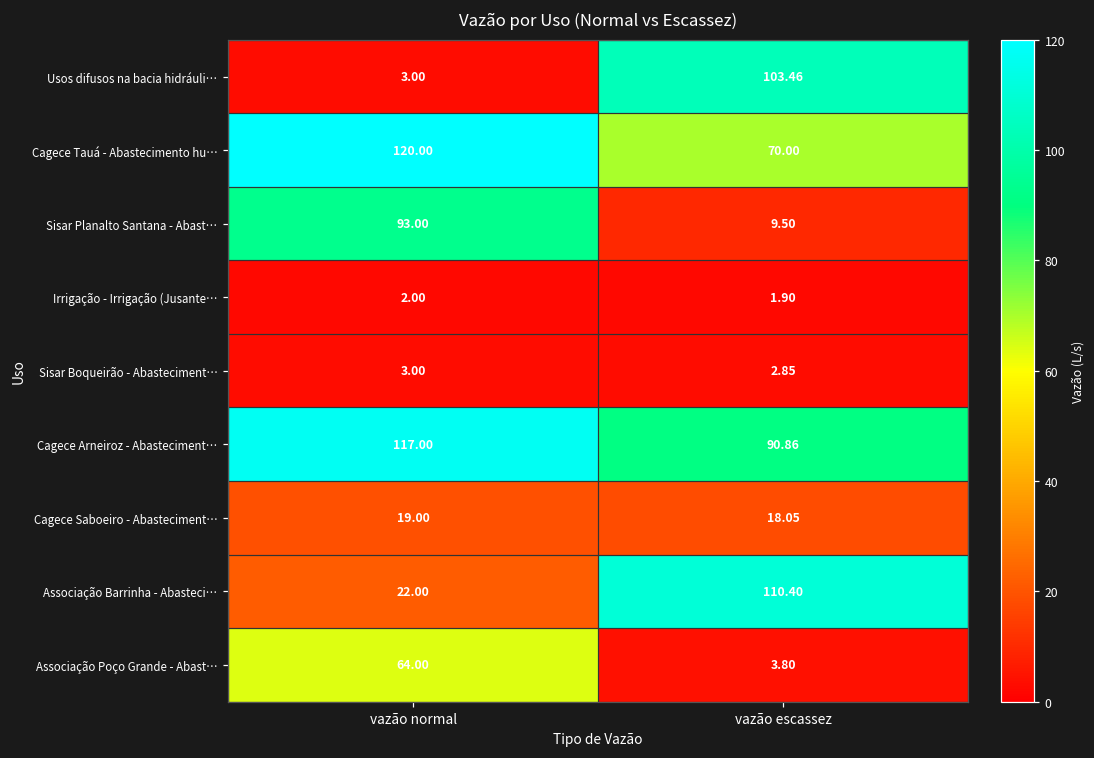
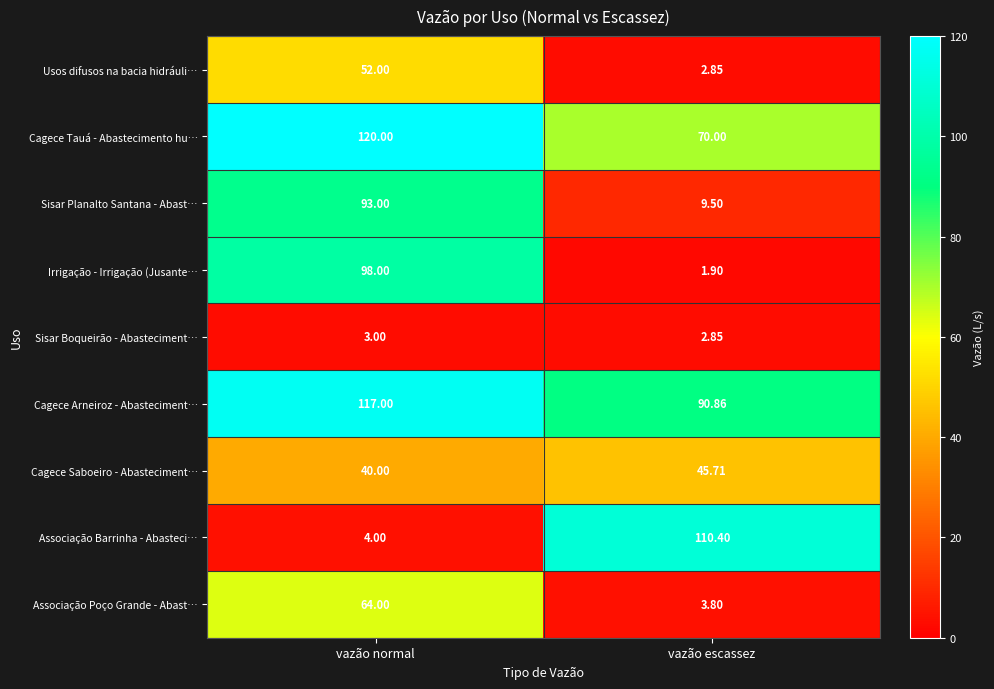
  {
    "Usos difusos na bacia hidráuli…": {
-     "vazão normal": 3.00,
-     "vazão escassez": 103.46
+     "vazão normal": 52.00,
+     "vazão escassez": 2.85
    },
    "Cagece Tauá - Abastecimento hu…": {
      "vazão normal": 120.00,
      "vazão escassez": 70.00
    },
    "Sisar Planalto Santana - Abast…": {
      "vazão normal": 93.00,
      "vazão escassez": 9.50
    },
    "Irrigação - Irrigação (Jusante…": {
-     "vazão normal": 2.00,
+     "vazão normal": 98.00,
      "vazão escassez": 1.90
    },
    "Sisar Boqueirão - Abasteciment…": {
      "vazão normal": 3.00,
      "vazão escassez": 2.85
    },
    "Cagece Arneiroz - Abasteciment…": {
      "vazão normal": 117.00,
      "vazão escassez": 90.86
    },
    "Cagece Saboeiro - Abasteciment…": {
-     "vazão normal": 19.00,
-     "vazão escassez": 18.05
+     "vazão normal": 40.00,
+     "vazão escassez": 45.71
    },
    "Associação Barrinha - Abasteci…": {
-     "vazão normal": 22.00,
+     "vazão normal": 4.00,
      "vazão escassez": 110.40
    },
    "Associação Poço Grande - Abast…": {
      "vazão normal": 64.00,
      "vazão escassez": 3.80
    }
  }
